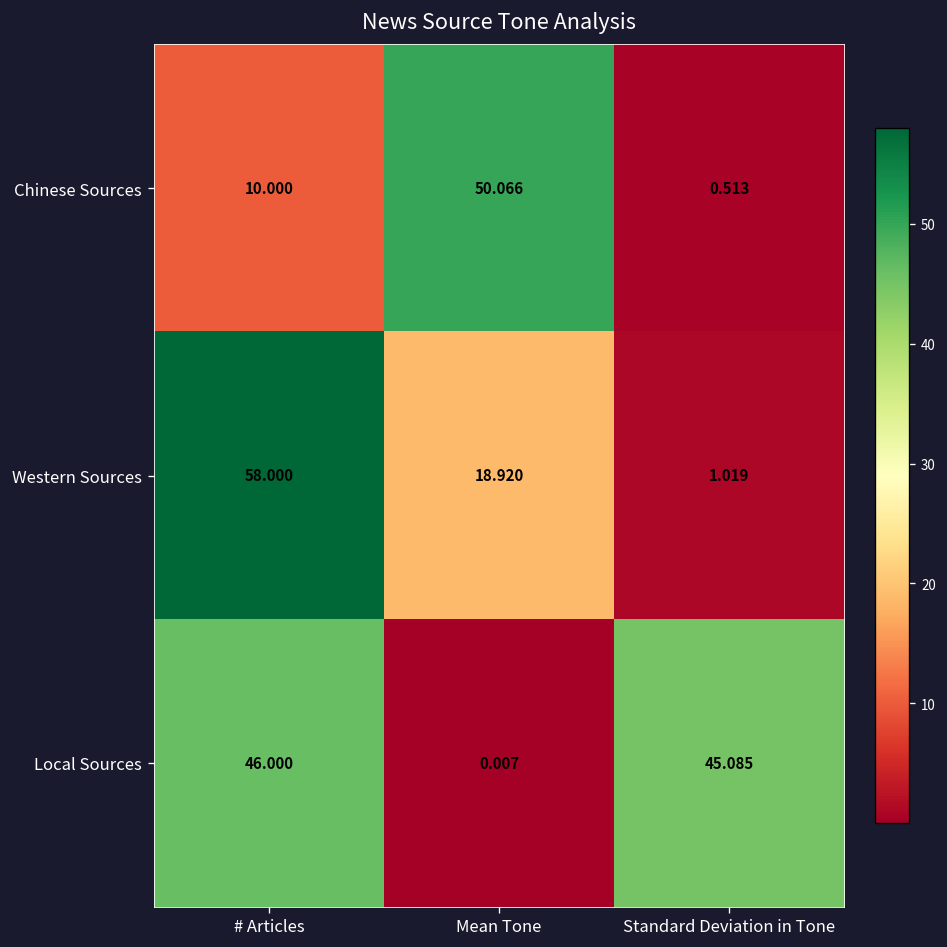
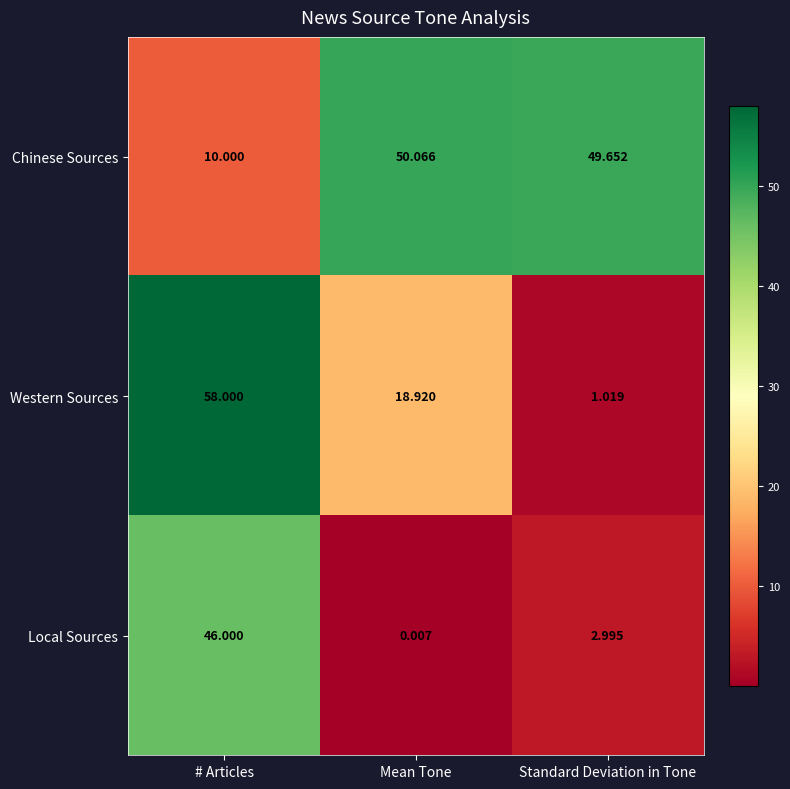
  {
    "Chinese Sources": {
      "# Articles": 10.000,
      "Mean Tone": 50.066,
-     "Standard Deviation in Tone": 0.513
+     "Standard Deviation in Tone": 49.652
    },
    "Western Sources": {
      "# Articles": 58.000,
      "Mean Tone": 18.920,
      "Standard Deviation in Tone": 1.019
    },
    "Local Sources": {
      "# Articles": 46.000,
      "Mean Tone": 0.007,
-     "Standard Deviation in Tone": 45.085
+     "Standard Deviation in Tone": 2.995
    }
  }
